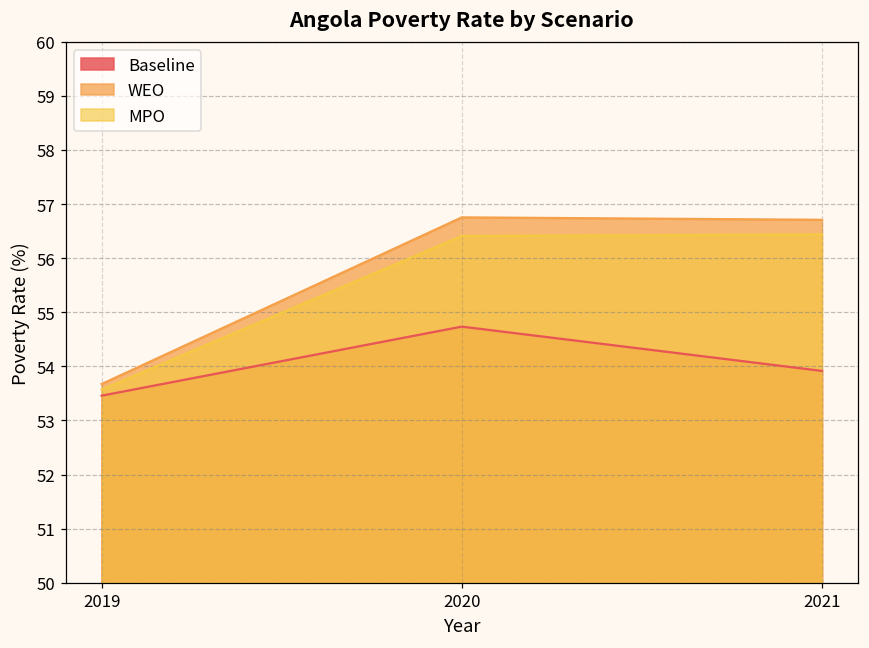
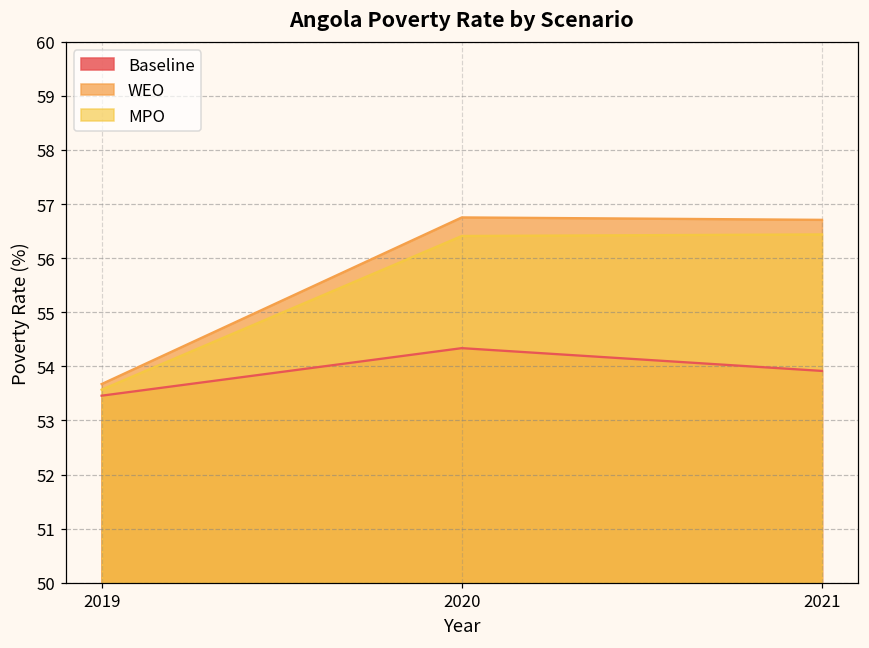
  {
    "Baseline": {
      "2019": 53.5,
-     "2020": 54.7,
+     "2020": 54.3,
      "2021": 53.9
    }
  }
